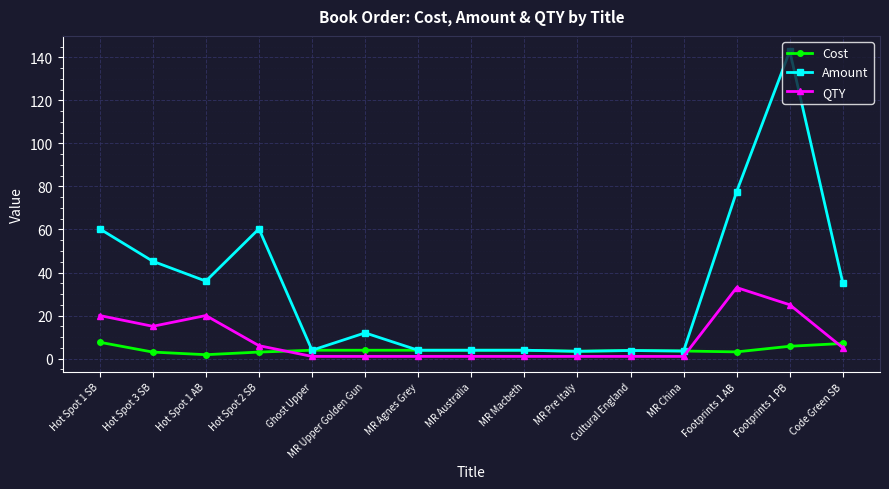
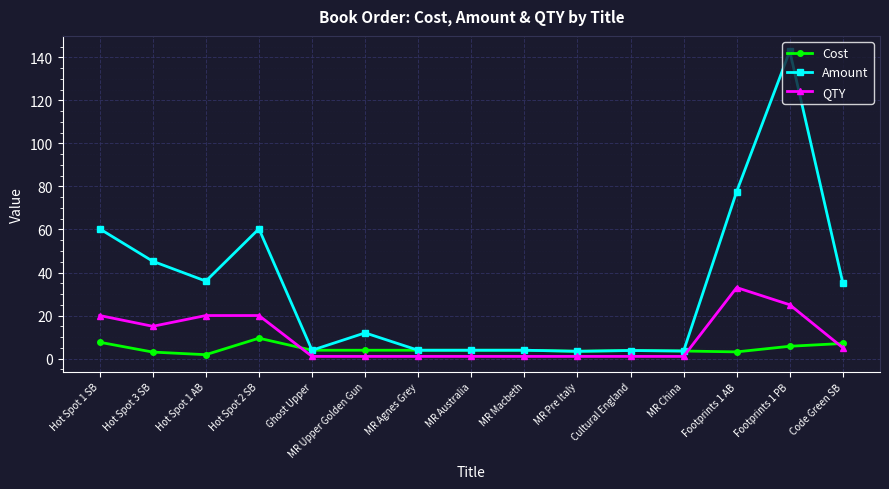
  {
    "Cost": {
      "Hot Spot 1 SB": 8,
      "Hot Spot 3 SB": 3,
      "Hot Spot 1 AB": 2,
-     "Hot Spot 2 SB": 3,
+     "Hot Spot 2 SB": 9,
      "MR Upper Golden Gun": 4,
      "Footprints 1 AB": 3,
      "Footprints 1 PB": 6,
      "Code Green SB": 7
    },
    "Amount": {
      "Hot Spot 1 SB": 60,
      "Hot Spot 3 SB": 45,
      "Hot Spot 1 AB": 36,
      "Hot Spot 2 SB": 60,
      "MR Upper Golden Gun": 12,
      "Footprints 1 AB": 78,
      "Code Green SB": 35
    },
    "QTY": {
      "Hot Spot 1 SB": 20,
      "Hot Spot 3 SB": 15,
      "Hot Spot 1 AB": 20,
-     "Hot Spot 2 SB": 6,
+     "Hot Spot 2 SB": 20,
      "Ghost Upper": 1,
      "MR Upper Golden Gun": 1,
      "MR Agnes Grey": 1,
      "MR Australia": 1,
      "MR Macbeth": 1,
      "MR Pre Italy": 1,
      "Cultural England": 1,
      "MR China": 1,
      "Footprints 1 AB": 33,
      "Footprints 1 PB": 25,
      "Code Green SB": 5
    }
  }
